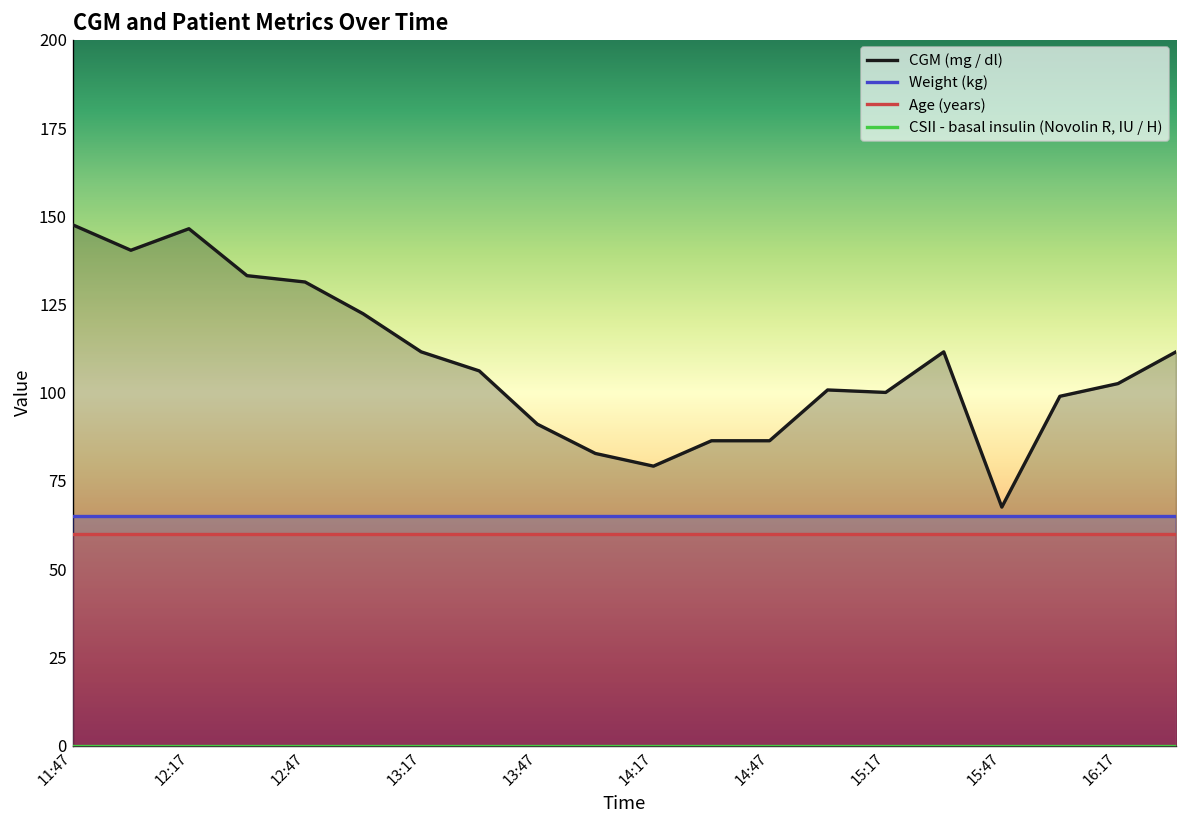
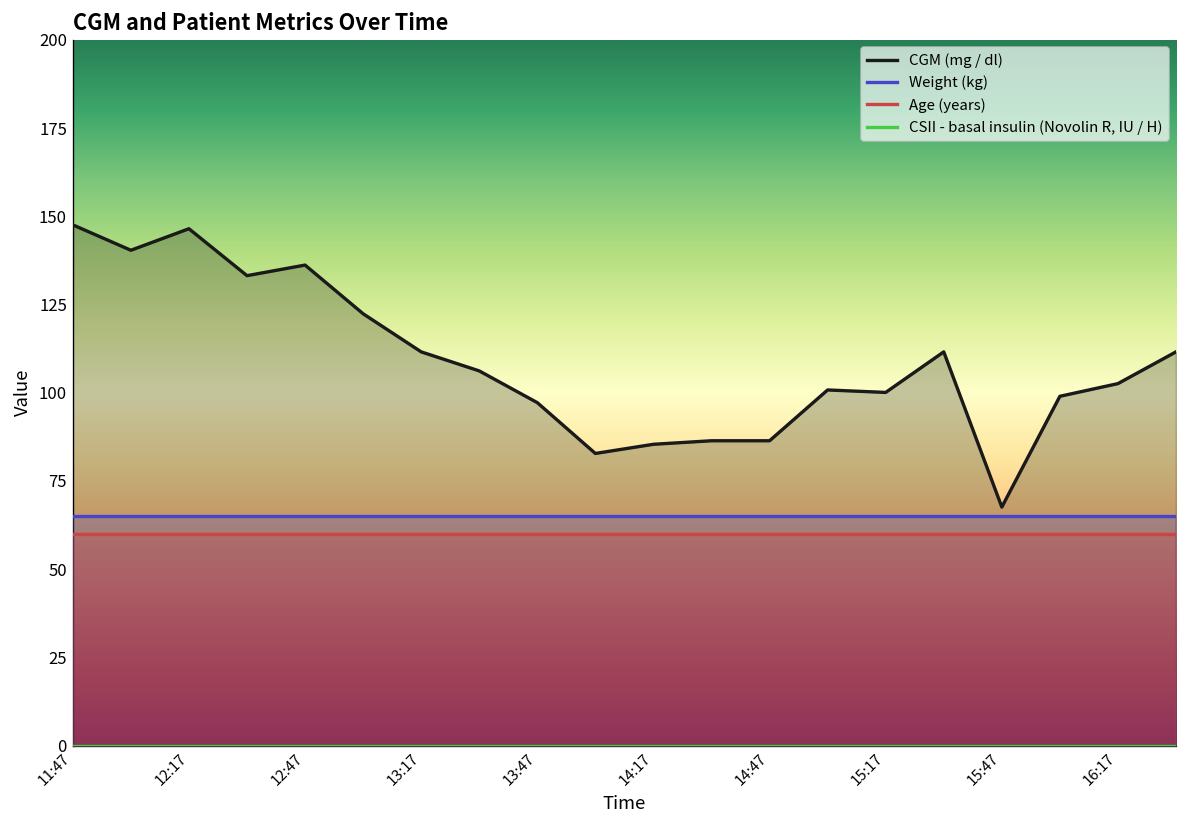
  {
    "CGM (mg / dl)": {
      "11:47": 148,
      "12:17": 147,
-     "12:47": 131,
+     "12:47": 136,
      "13:17": 112,
-     "13:47": 91,
-     "14:17": 79,
+     "13:47": 97,
+     "14:17": 85,
      "14:47": 86,
      "15:17": 100,
      "15:47": 68,
      "16:17": 103
    },
    "Weight (kg)": {
      "11:47": 65,
      "12:17": 65,
      "12:47": 65,
      "13:17": 65,
      "13:47": 65,
      "14:17": 65,
      "14:47": 65,
      "15:17": 65,
      "15:47": 65,
      "16:17": 65
    },
    "Age (years)": {
      "11:47": 60,
      "12:17": 60,
      "12:47": 60,
      "13:17": 60,
      "13:47": 60,
      "14:17": 60,
      "14:47": 60,
      "15:17": 60,
      "15:47": 60,
      "16:17": 60
    },
    "CSII - basal insulin (Novolin R, IU / H)": {
      "11:47": 0,
      "12:17": 0,
      "12:47": 0,
      "13:17": 0,
      "13:47": 0,
      "14:17": 0,
      "14:47": 0,
      "15:17": 0,
      "15:47": 0,
      "16:17": 0
    }
  }
